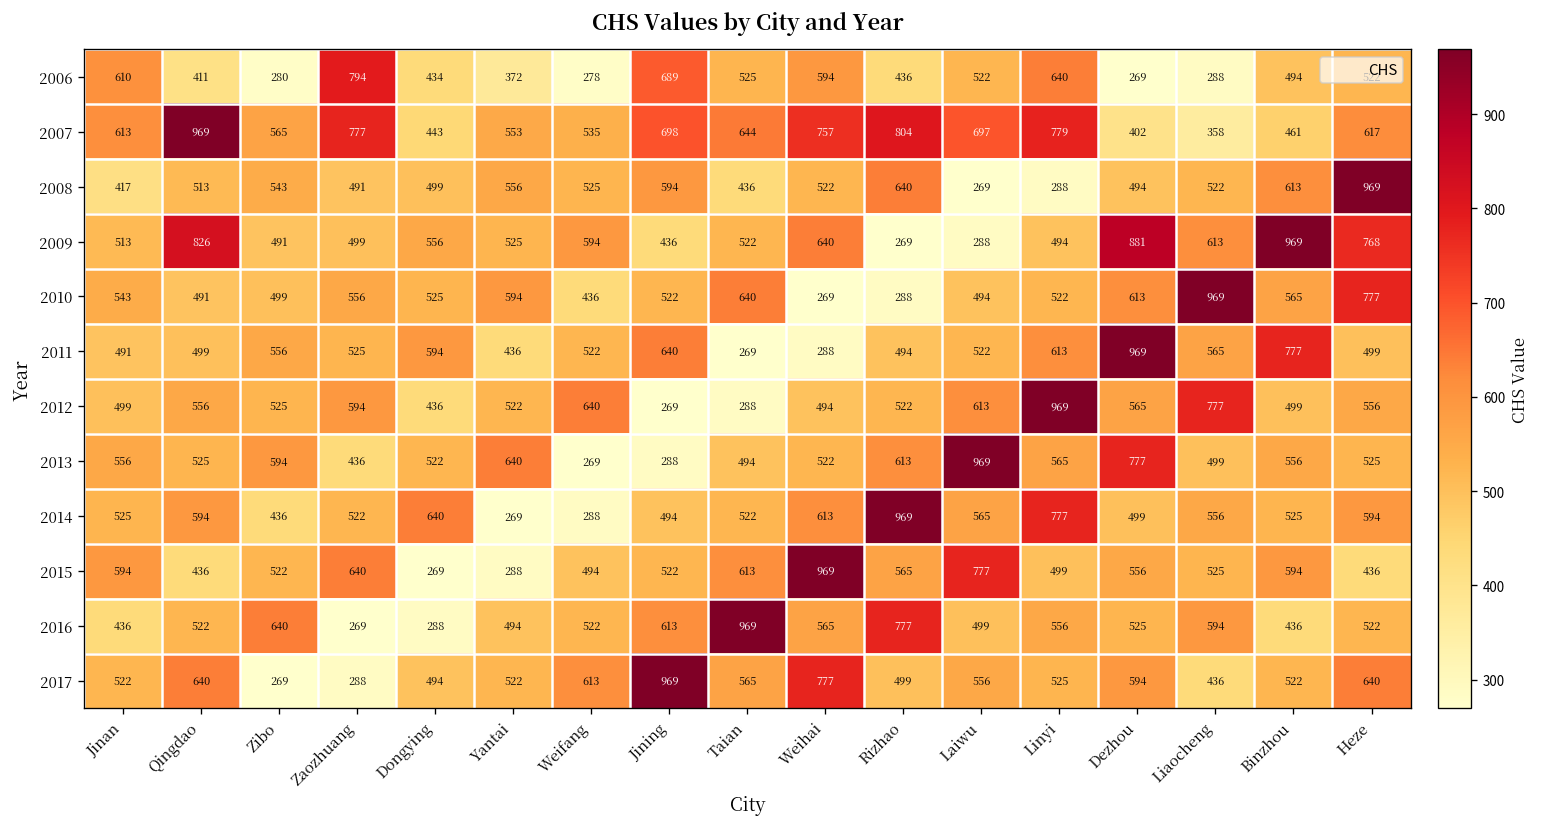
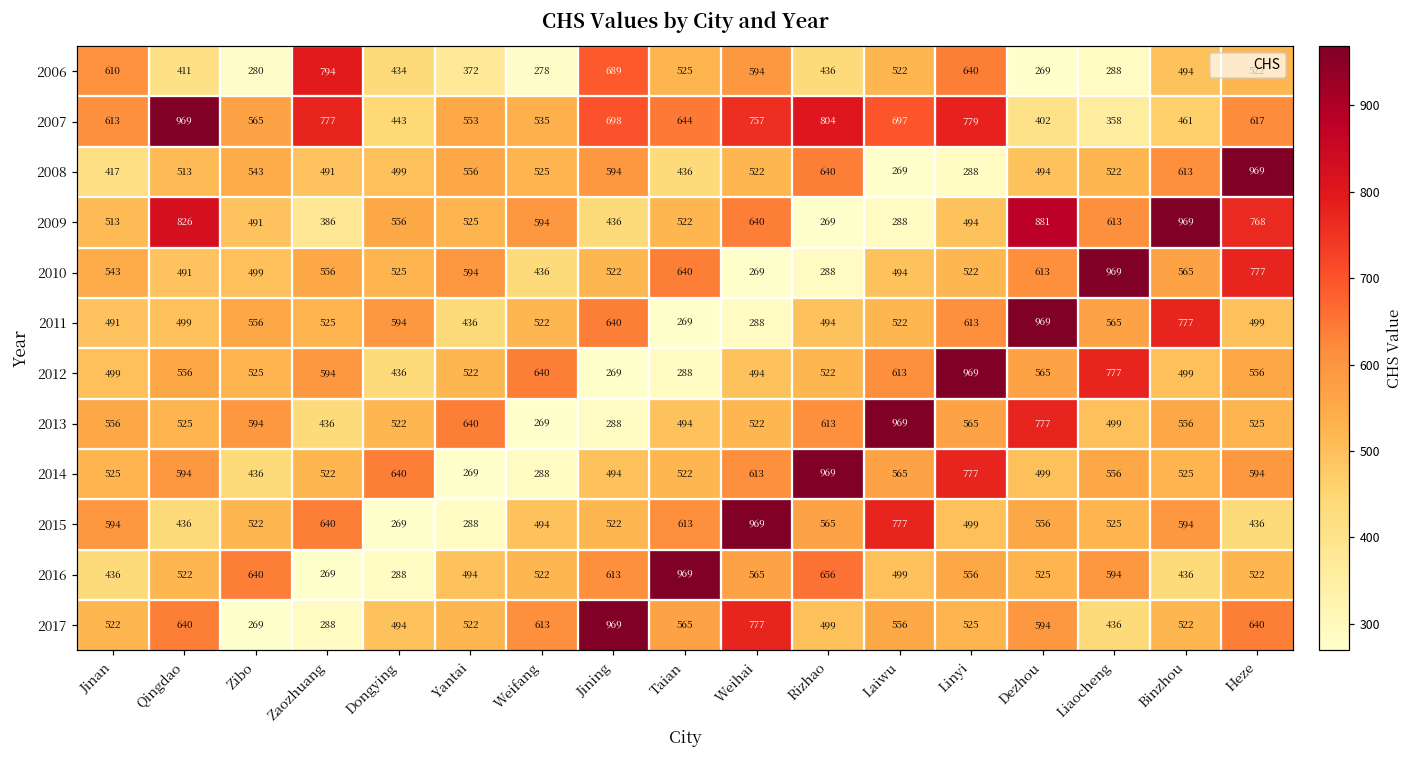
  {
    "2009": {
      "Jinan": 513,
      "Qingdao": 826,
      "Zibo": 491,
-     "Zaozhuang": 499,
+     "Zaozhuang": 386,
      "Dongying": 556,
      "Yantai": 525,
      "Weifang": 594,
      "Jining": 436,
      "Taian": 522,
      "Weihai": 640,
      "Rizhao": 269,
      "Laiwu": 288,
      "Linyi": 494,
      "Dezhou": 881,
      "Liaocheng": 613,
      "Binzhou": 969,
      "Heze": 768
    },
    "2016": {
      "Jinan": 436,
      "Qingdao": 522,
      "Zibo": 640,
      "Zaozhuang": 269,
      "Dongying": 288,
      "Yantai": 494,
      "Weifang": 522,
      "Jining": 613,
      "Taian": 969,
      "Weihai": 565,
-     "Rizhao": 777,
+     "Rizhao": 656,
      "Laiwu": 499,
      "Linyi": 556,
      "Dezhou": 525,
      "Liaocheng": 594,
      "Binzhou": 436,
      "Heze": 522
    }
  }
